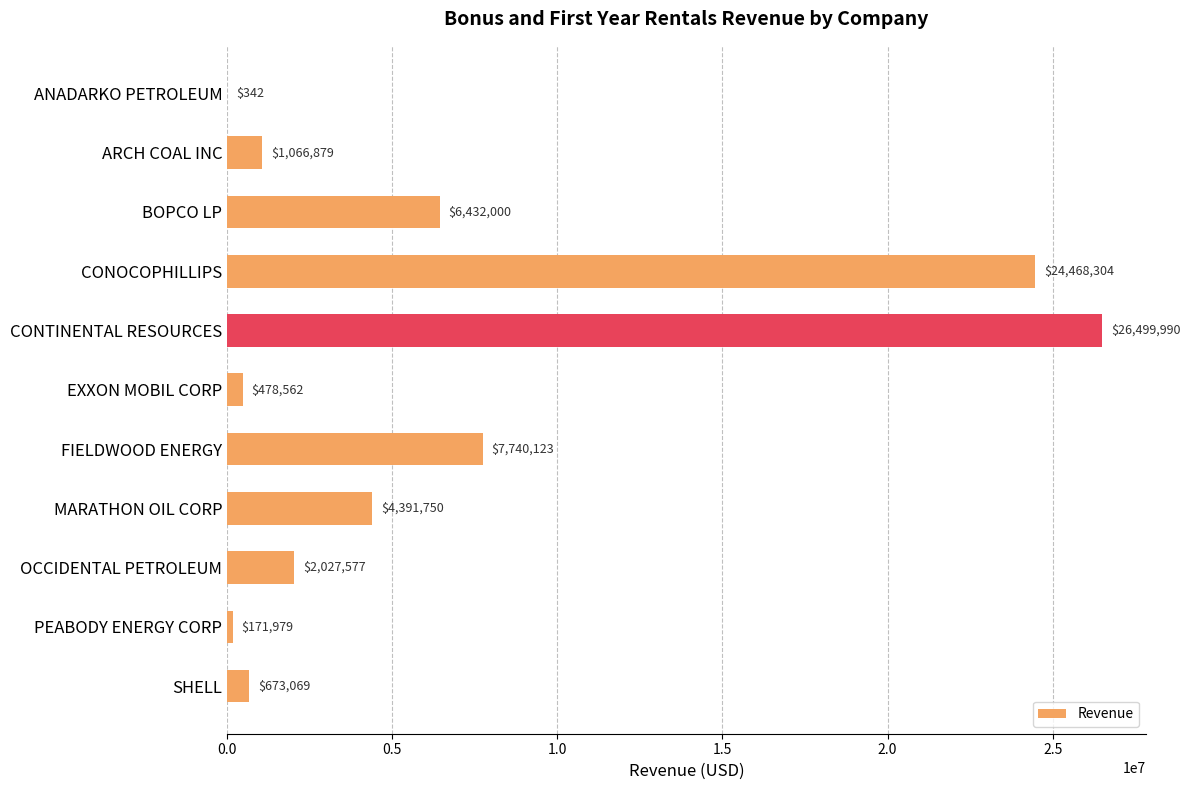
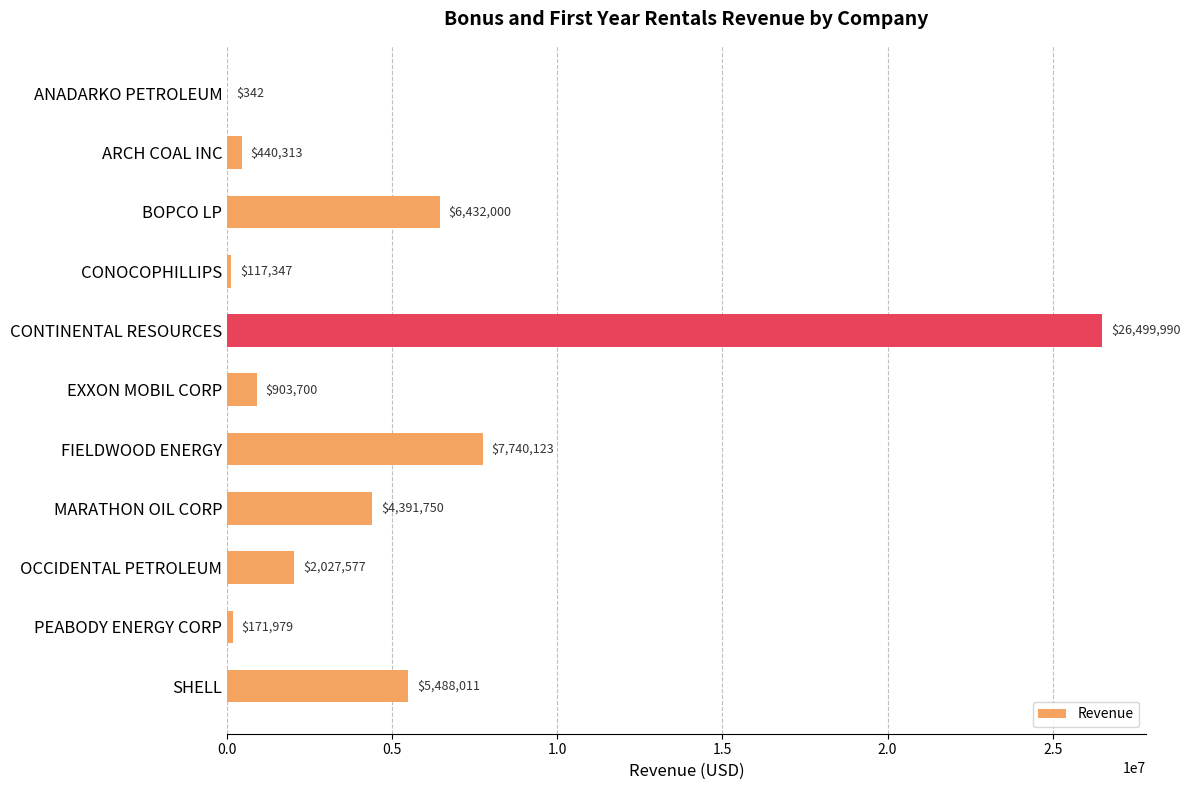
  {
    "ANADARKO PETROLEUM": "$342",
-   "ARCH COAL INC": "$1,066,879",
+   "ARCH COAL INC": "$440,313",
    "BOPCO LP": "$6,432,000",
-   "CONOCOPHILLIPS": "$24,468,304",
+   "CONOCOPHILLIPS": "$117,347",
    "CONTINENTAL RESOURCES": "$26,499,990",
-   "EXXON MOBIL CORP": "$478,562",
+   "EXXON MOBIL CORP": "$903,700",
    "FIELDWOOD ENERGY": "$7,740,123",
    "MARATHON OIL CORP": "$4,391,750",
    "OCCIDENTAL PETROLEUM": "$2,027,577",
    "PEABODY ENERGY CORP": "$171,979",
-   "SHELL": "$673,069"
+   "SHELL": "$5,488,011"
  }
